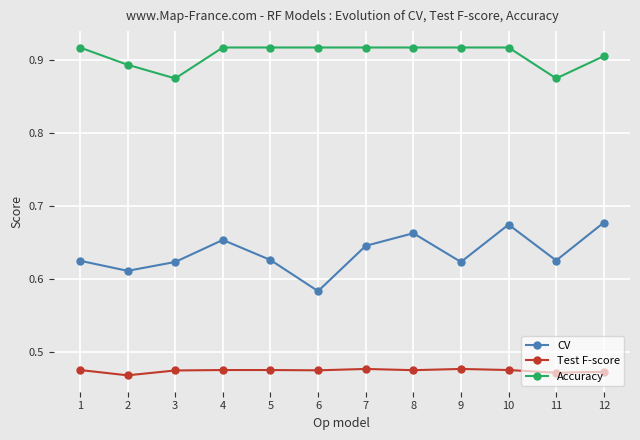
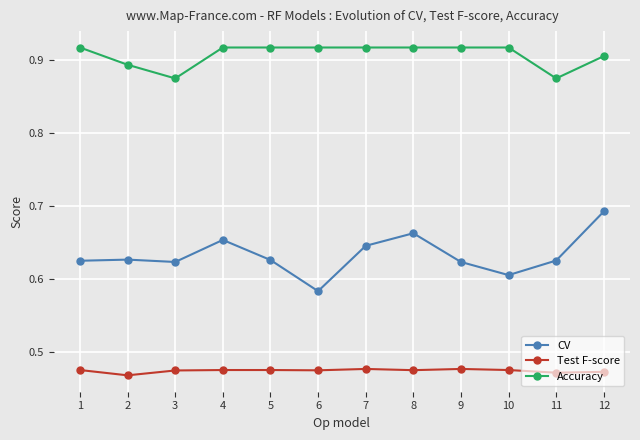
  {
    "CV": {
      "1": 0.62,
-     "2": 0.61,
+     "2": 0.63,
      "3": 0.62,
      "4": 0.65,
      "5": 0.63,
      "6": 0.58,
      "7": 0.65,
      "8": 0.66,
      "9": 0.62,
-     "10": 0.67,
+     "10": 0.60,
      "11": 0.62,
-     "12": 0.68
+     "12": 0.69
    },
    "Test F-score": {
      "1": 0.47,
      "2": 0.47,
      "3": 0.47,
      "4": 0.47,
      "5": 0.47,
      "6": 0.47,
      "7": 0.48,
      "8": 0.47,
      "9": 0.48,
      "10": 0.47
    },
    "Accuracy": {
      "1": 0.92,
      "2": 0.89,
      "3": 0.87,
      "4": 0.92,
      "5": 0.92,
      "6": 0.92,
      "7": 0.92,
      "8": 0.92,
      "9": 0.92,
      "10": 0.92,
      "11": 0.87,
      "12": 0.91
    }
  }
